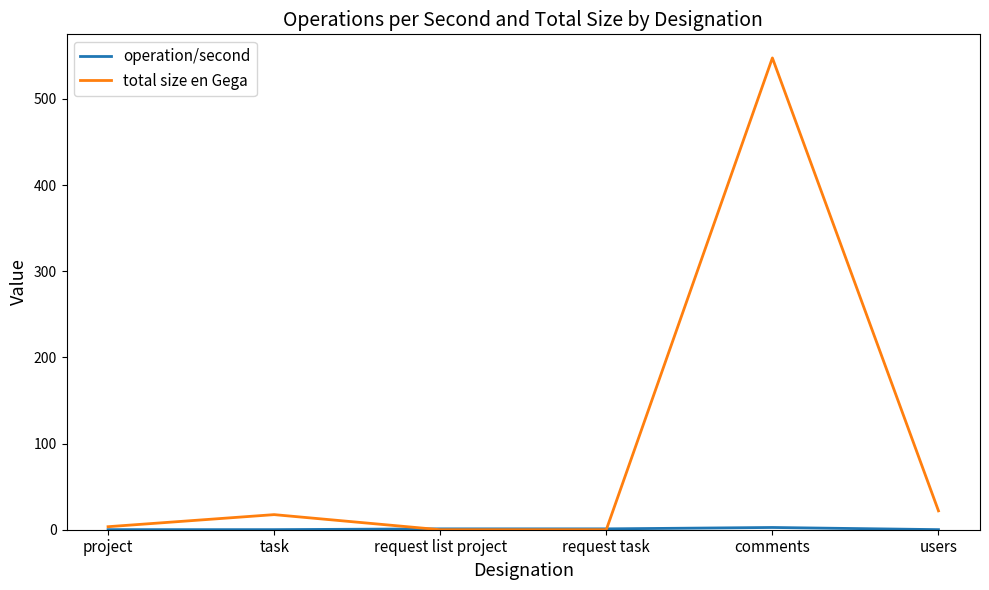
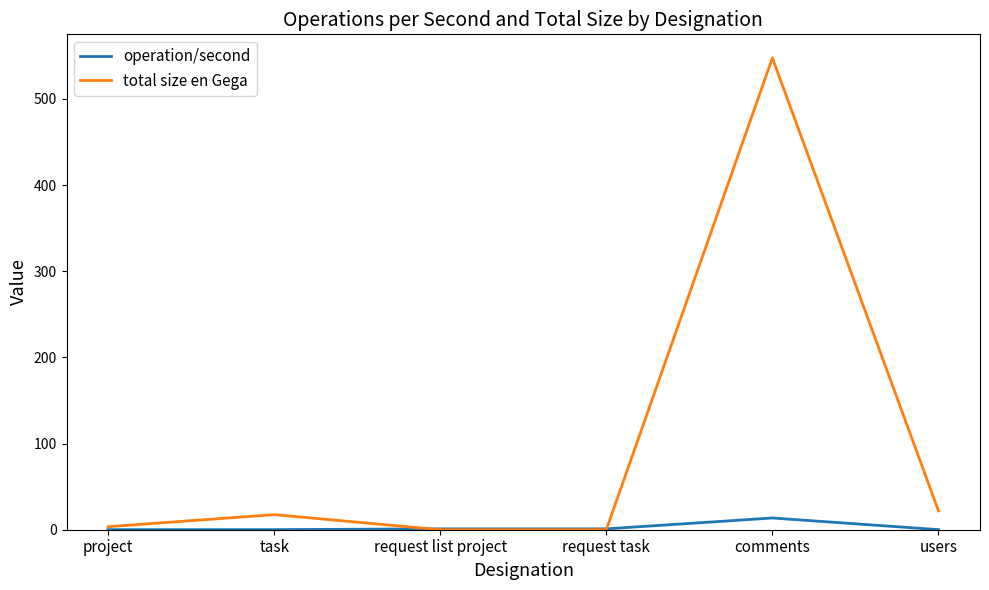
  {
    "operation/second": {
      "project": 0,
      "task": 0,
-     "comments": 0,
+     "comments": 10,
      "users": 0
    },
    "total size en Gega": {
      "project": 0,
      "task": 20,
      "comments": 550,
      "users": 20
    }
  }
